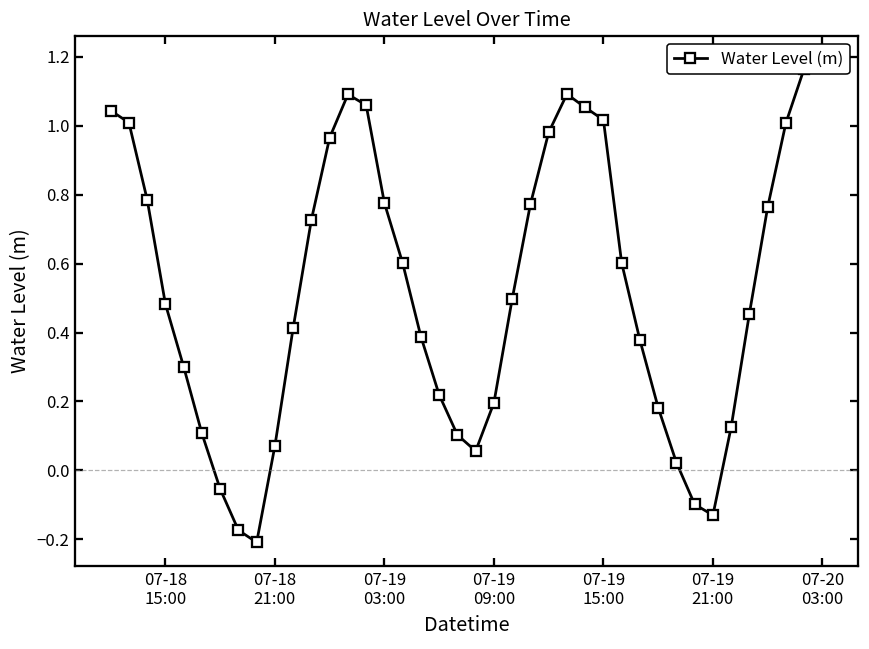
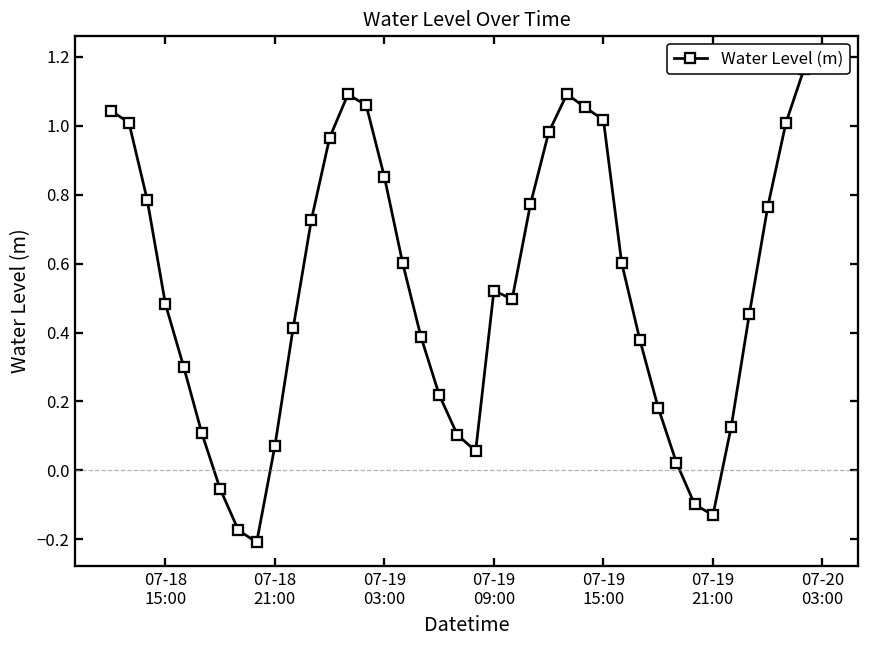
  {
    "07-18 15:00": 0.48,
    "07-18 21:00": 0.07,
-   "07-19 03:00": 0.78,
-   "07-19 09:00": 0.20,
+   "07-19 03:00": 0.85,
+   "07-19 09:00": 0.52,
    "07-19 15:00": 1.02,
    "07-19 21:00": -0.13
  }
